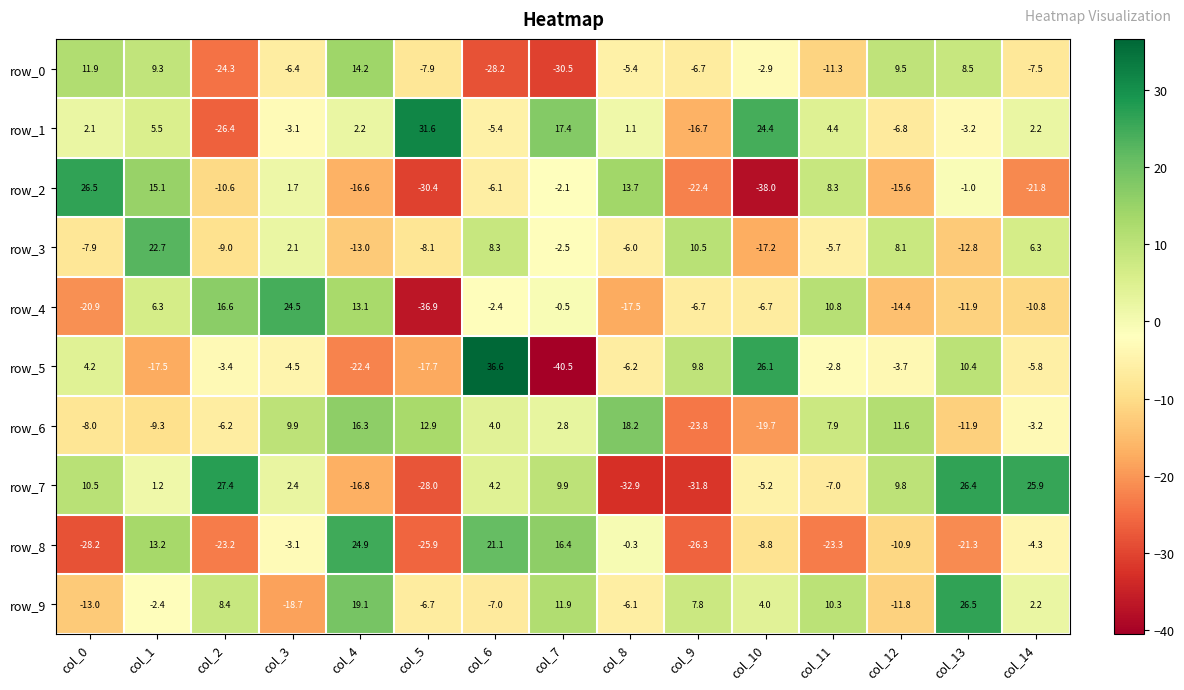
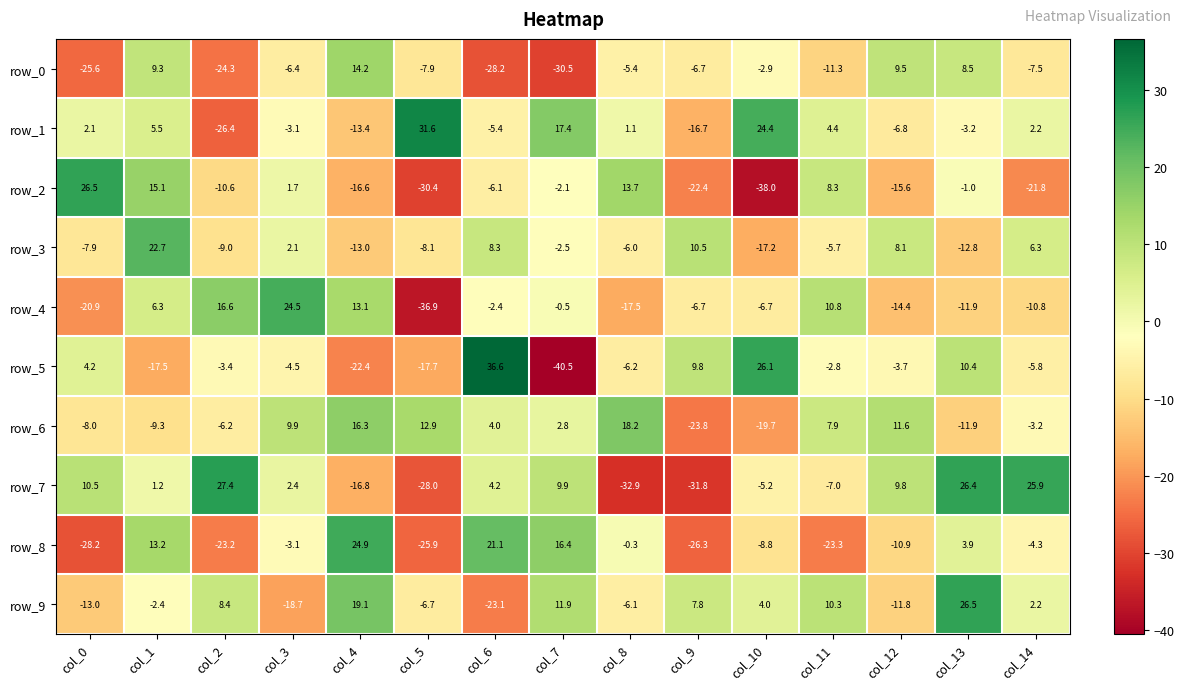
  {
    "row_0": {
-     "col_0": 11.9,
+     "col_0": -25.6,
      "col_1": 9.3,
      "col_2": -24.3,
      "col_3": -6.4,
      "col_4": 14.2,
      "col_5": -7.9,
      "col_6": -28.2,
      "col_7": -30.5,
      "col_8": -5.4,
      "col_9": -6.7,
      "col_10": -2.9,
      "col_11": -11.3,
      "col_12": 9.5,
      "col_13": 8.5,
      "col_14": -7.5
    },
    "row_1": {
      "col_0": 2.1,
      "col_1": 5.5,
      "col_2": -26.4,
      "col_3": -3.1,
-     "col_4": 2.2,
+     "col_4": -13.4,
      "col_5": 31.6,
      "col_6": -5.4,
      "col_7": 17.4,
      "col_8": 1.1,
      "col_9": -16.7,
      "col_10": 24.4,
      "col_11": 4.4,
      "col_12": -6.8,
      "col_13": -3.2,
      "col_14": 2.2
    },
    "row_2": {
      "col_0": 26.5,
      "col_1": 15.1,
      "col_2": -10.6,
      "col_3": 1.7,
      "col_4": -16.6,
      "col_5": -30.4,
      "col_6": -6.1,
      "col_7": -2.1,
      "col_8": 13.7,
      "col_9": -22.4,
      "col_10": -38.0,
      "col_11": 8.3,
      "col_12": -15.6,
      "col_13": -1.0,
      "col_14": -21.8
    },
    "row_3": {
      "col_0": -7.9,
      "col_1": 22.7,
      "col_2": -9.0,
      "col_3": 2.1,
      "col_4": -13.0,
      "col_5": -8.1,
      "col_6": 8.3,
      "col_7": -2.5,
      "col_8": -6.0,
      "col_9": 10.5,
      "col_10": -17.2,
      "col_11": -5.7,
      "col_12": 8.1,
      "col_13": -12.8,
      "col_14": 6.3
    },
    "row_4": {
      "col_0": -20.9,
      "col_1": 6.3,
      "col_2": 16.6,
      "col_3": 24.5,
      "col_4": 13.1,
      "col_5": -36.9,
      "col_6": -2.4,
      "col_7": -0.5,
      "col_8": -17.5,
      "col_9": -6.7,
      "col_10": -6.7,
      "col_11": 10.8,
      "col_12": -14.4,
      "col_13": -11.9,
      "col_14": -10.8
    },
    "row_5": {
      "col_0": 4.2,
      "col_1": -17.5,
      "col_2": -3.4,
      "col_3": -4.5,
      "col_4": -22.4,
      "col_5": -17.7,
      "col_6": 36.6,
      "col_7": -40.5,
      "col_8": -6.2,
      "col_9": 9.8,
      "col_10": 26.1,
      "col_11": -2.8,
      "col_12": -3.7,
      "col_13": 10.4,
      "col_14": -5.8
    },
    "row_6": {
      "col_0": -8.0,
      "col_1": -9.3,
      "col_2": -6.2,
      "col_3": 9.9,
      "col_4": 16.3,
      "col_5": 12.9,
      "col_6": 4.0,
      "col_7": 2.8,
      "col_8": 18.2,
      "col_9": -23.8,
      "col_10": -19.7,
      "col_11": 7.9,
      "col_12": 11.6,
      "col_13": -11.9,
      "col_14": -3.2
    },
    "row_7": {
      "col_0": 10.5,
      "col_1": 1.2,
      "col_2": 27.4,
      "col_3": 2.4,
      "col_4": -16.8,
      "col_5": -28.0,
      "col_6": 4.2,
      "col_7": 9.9,
      "col_8": -32.9,
      "col_9": -31.8,
      "col_10": -5.2,
      "col_11": -7.0,
      "col_12": 9.8,
      "col_13": 26.4,
      "col_14": 25.9
    },
    "row_8": {
      "col_0": -28.2,
      "col_1": 13.2,
      "col_2": -23.2,
      "col_3": -3.1,
      "col_4": 24.9,
      "col_5": -25.9,
      "col_6": 21.1,
      "col_7": 16.4,
      "col_8": -0.3,
      "col_9": -26.3,
      "col_10": -8.8,
      "col_11": -23.3,
      "col_12": -10.9,
-     "col_13": -21.3,
+     "col_13": 3.9,
      "col_14": -4.3
    },
    "row_9": {
      "col_0": -13.0,
      "col_1": -2.4,
      "col_2": 8.4,
      "col_3": -18.7,
      "col_4": 19.1,
      "col_5": -6.7,
-     "col_6": -7.0,
+     "col_6": -23.1,
      "col_7": 11.9,
      "col_8": -6.1,
      "col_9": 7.8,
      "col_10": 4.0,
      "col_11": 10.3,
      "col_12": -11.8,
      "col_13": 26.5,
      "col_14": 2.2
    }
  }
